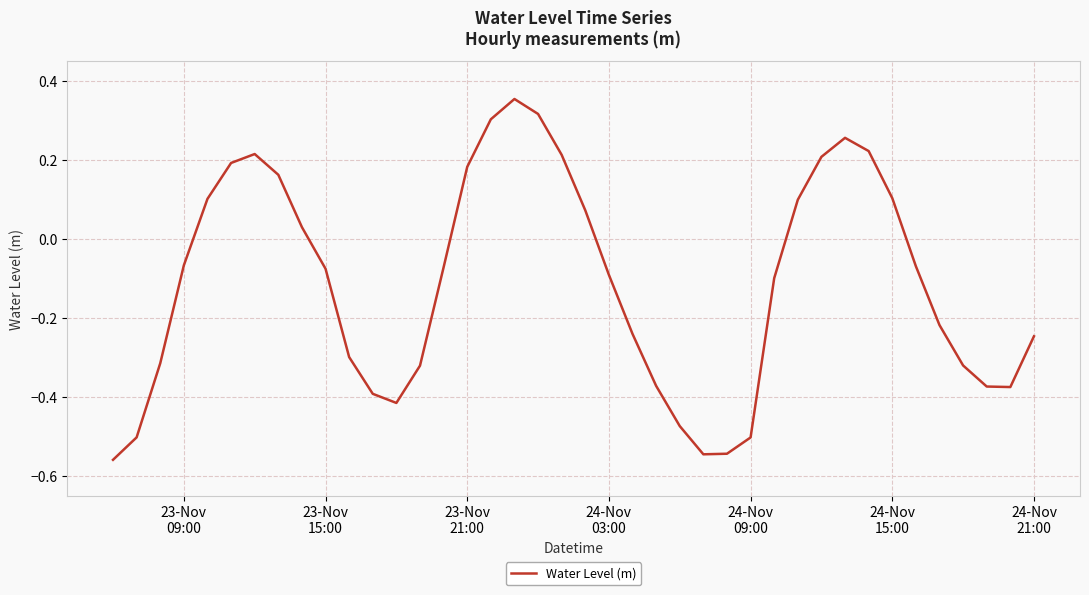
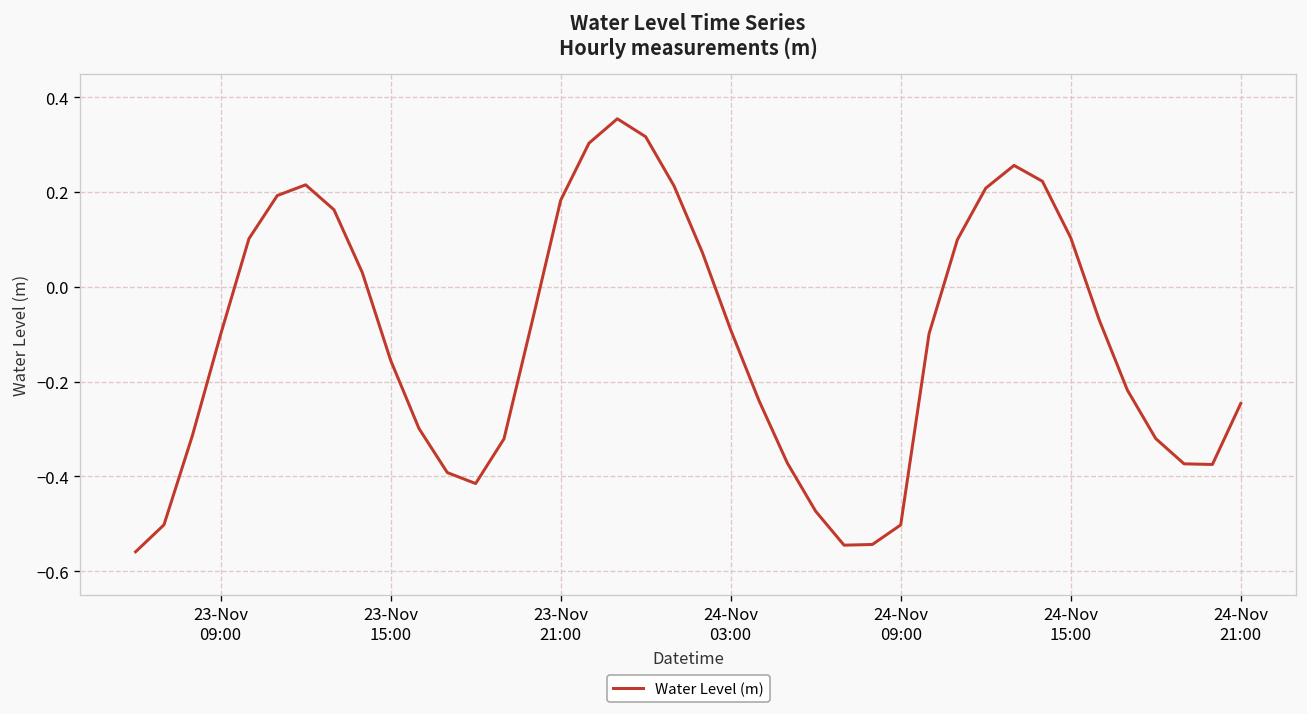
  {
-   "23-Nov 09:00": -0.07,
-   "23-Nov 15:00": -0.08,
+   "23-Nov 09:00": -0.10,
+   "23-Nov 15:00": -0.16,
    "23-Nov 21:00": 0.18,
    "24-Nov 03:00": -0.09,
    "24-Nov 09:00": -0.50,
    "24-Nov 15:00": 0.10,
    "24-Nov 21:00": -0.25
  }
